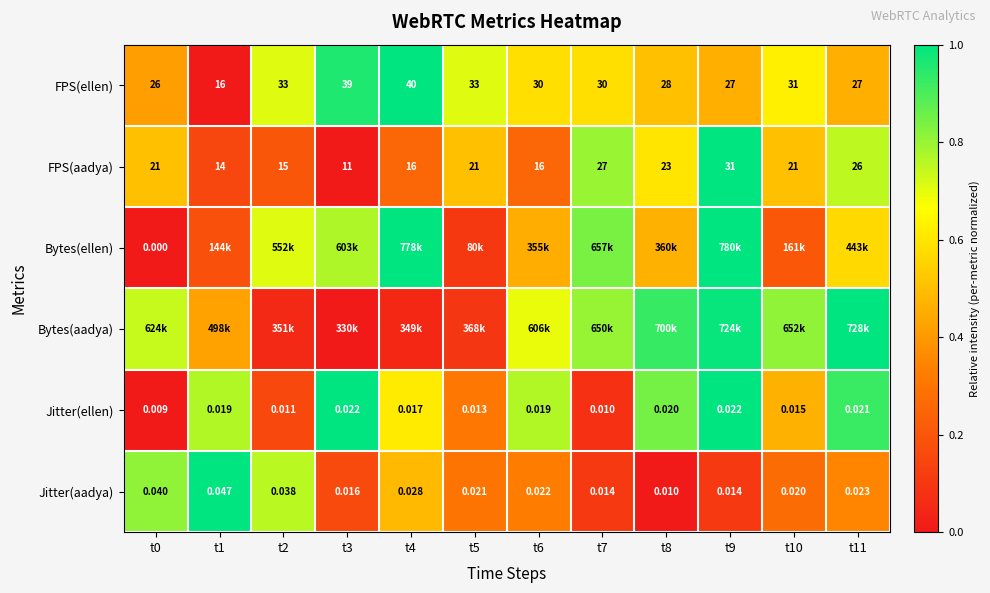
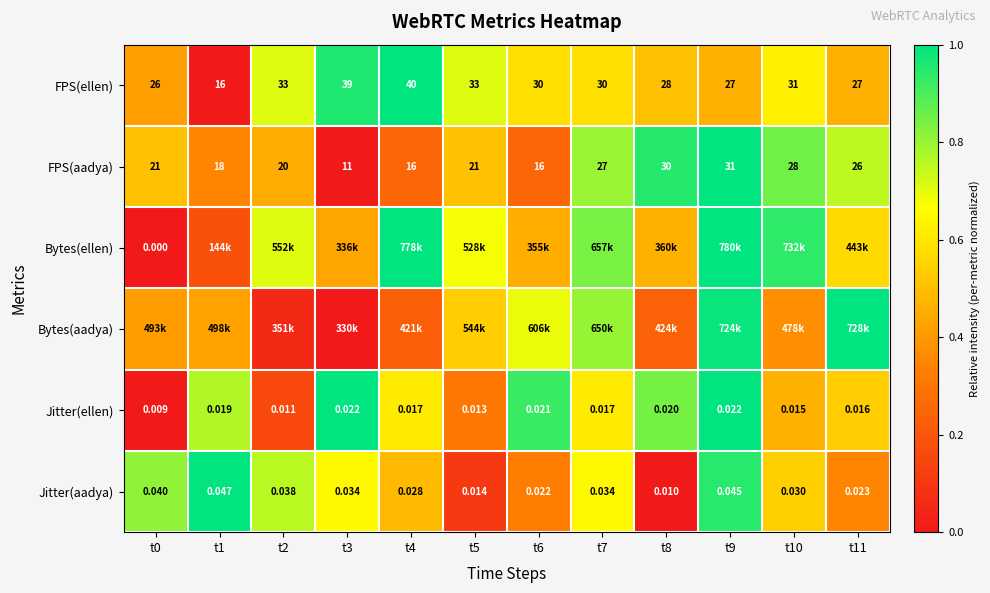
  {
    "FPS(ellen)": {
      "t0": "26",
      "t1": "16",
      "t2": "33",
      "t3": "39",
      "t4": "40",
      "t5": "33",
      "t6": "30",
      "t7": "30",
      "t8": "28",
      "t9": "27",
      "t10": "31",
      "t11": "27"
    },
    "FPS(aadya)": {
      "t0": "21",
-     "t1": "14",
-     "t2": "15",
+     "t1": "18",
+     "t2": "20",
      "t3": "11",
      "t4": "16",
      "t5": "21",
      "t6": "16",
      "t7": "27",
-     "t8": "23",
+     "t8": "30",
      "t9": "31",
-     "t10": "21",
+     "t10": "28",
      "t11": "26"
    },
    "Bytes(ellen)": {
      "t0": "0.000",
      "t1": "144k",
      "t2": "552k",
-     "t3": "603k",
+     "t3": "336k",
      "t4": "778k",
-     "t5": "80k",
+     "t5": "528k",
      "t6": "355k",
      "t7": "657k",
      "t8": "360k",
      "t9": "780k",
-     "t10": "161k",
+     "t10": "732k",
      "t11": "443k"
    },
    "Bytes(aadya)": {
-     "t0": "624k",
+     "t0": "493k",
      "t1": "498k",
      "t2": "351k",
      "t3": "330k",
-     "t4": "349k",
-     "t5": "368k",
+     "t4": "421k",
+     "t5": "544k",
      "t6": "606k",
      "t7": "650k",
-     "t8": "700k",
+     "t8": "424k",
      "t9": "724k",
-     "t10": "652k",
+     "t10": "478k",
      "t11": "728k"
    },
    "Jitter(ellen)": {
      "t0": "0.009",
      "t1": "0.019",
      "t2": "0.011",
      "t3": "0.022",
      "t4": "0.017",
      "t5": "0.013",
-     "t6": "0.019",
-     "t7": "0.010",
+     "t6": "0.021",
+     "t7": "0.017",
      "t8": "0.020",
      "t9": "0.022",
      "t10": "0.015",
-     "t11": "0.021"
+     "t11": "0.016"
    },
    "Jitter(aadya)": {
      "t0": "0.040",
      "t1": "0.047",
      "t2": "0.038",
-     "t3": "0.016",
+     "t3": "0.034",
      "t4": "0.028",
-     "t5": "0.021",
+     "t5": "0.014",
      "t6": "0.022",
-     "t7": "0.014",
+     "t7": "0.034",
      "t8": "0.010",
-     "t9": "0.014",
-     "t10": "0.020",
+     "t9": "0.045",
+     "t10": "0.030",
      "t11": "0.023"
    }
  }
